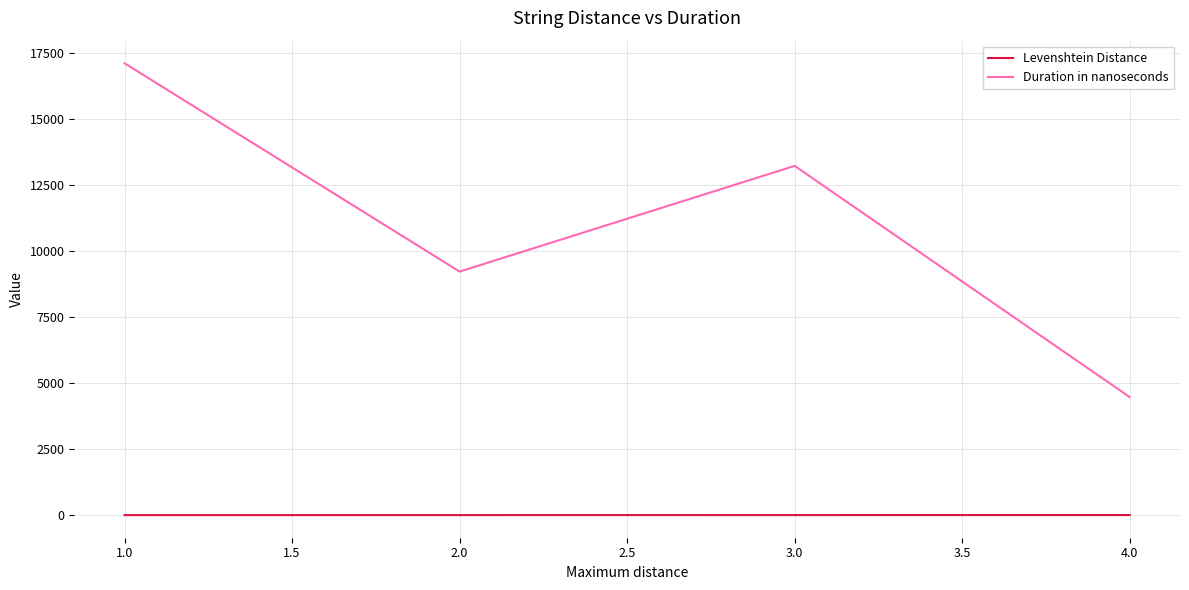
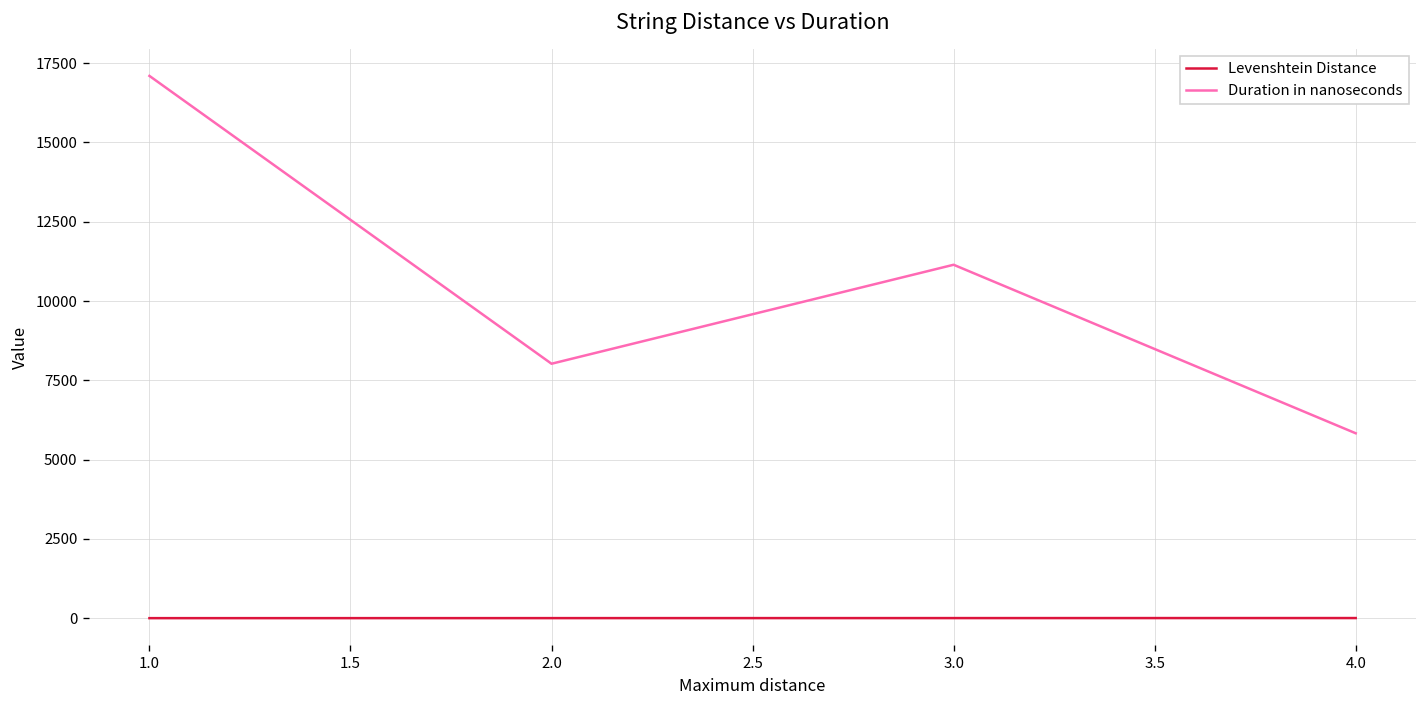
  {
    "Levenshtein Distance": {
      "1.0": 0,
      "2.0": 0,
      "3.0": 0,
      "4.0": 0
    },
    "Duration in nanoseconds": {
      "1.0": 17100,
-     "2.0": 9200,
-     "3.0": 13200,
-     "4.0": 4500
+     "2.0": 8000,
+     "3.0": 11100,
+     "4.0": 5800
    }
  }
